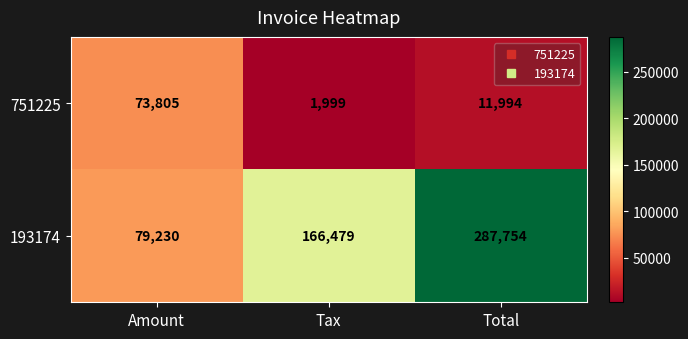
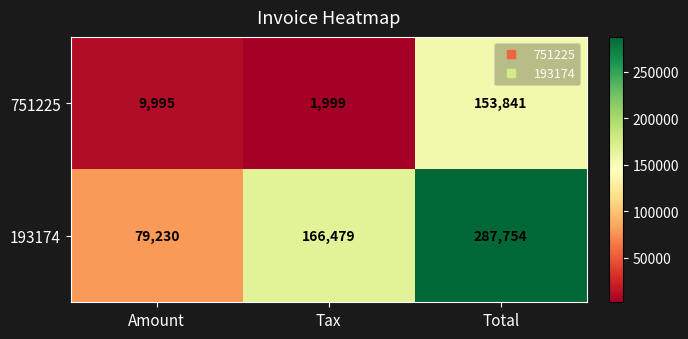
  {
    "751225": {
-     "Amount": "73,805",
+     "Amount": "9,995",
      "Tax": "1,999",
-     "Total": "11,994"
+     "Total": "153,841"
    },
    "193174": {
      "Amount": "79,230",
      "Tax": "166,479",
      "Total": "287,754"
    }
  }
